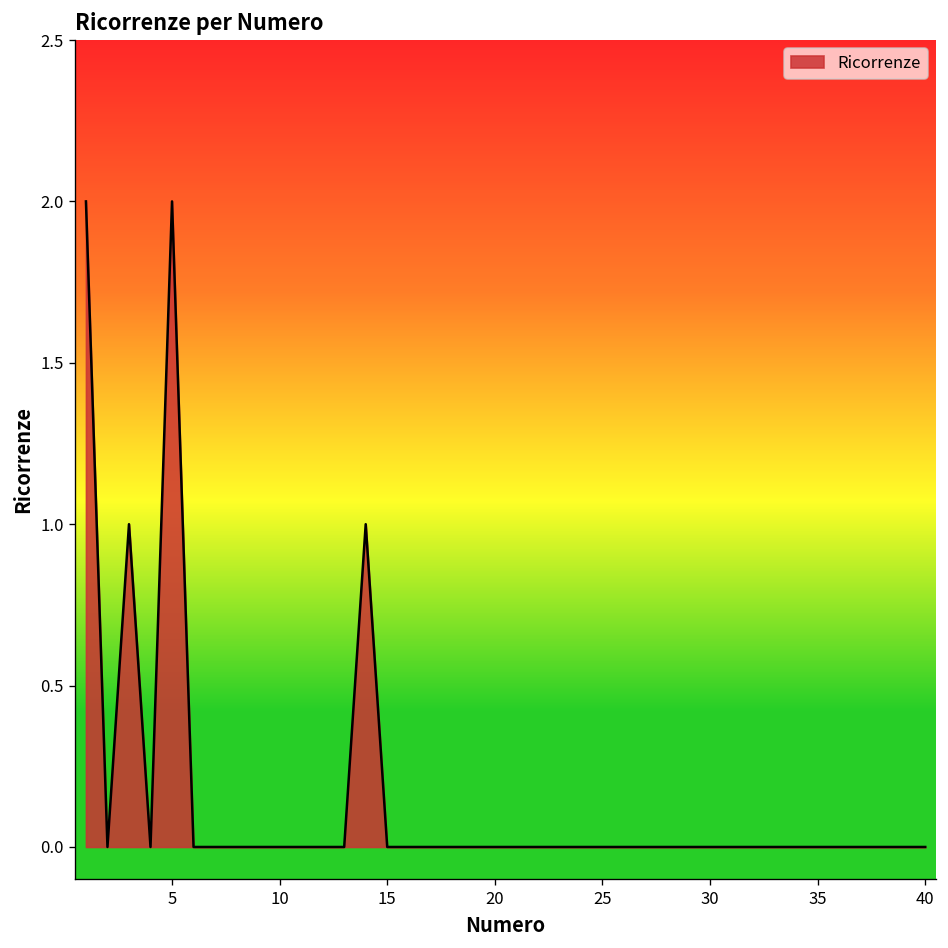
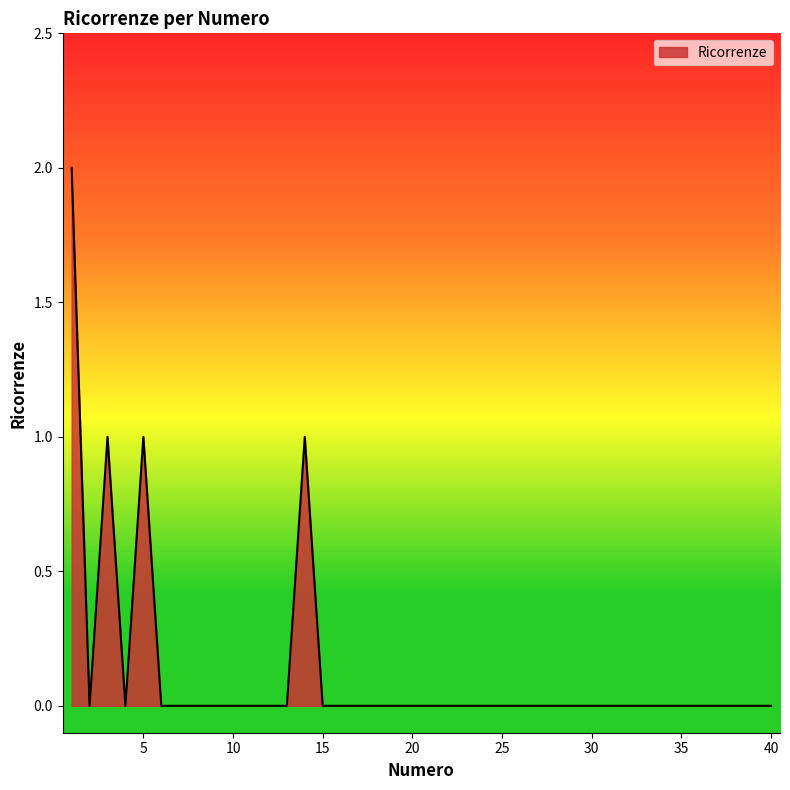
  {
-   "5": 2,
+   "5": 1,
    "10": 0,
    "15": 0,
    "20": 0,
    "25": 0,
    "30": 0,
    "35": 0,
    "40": 0
  }
